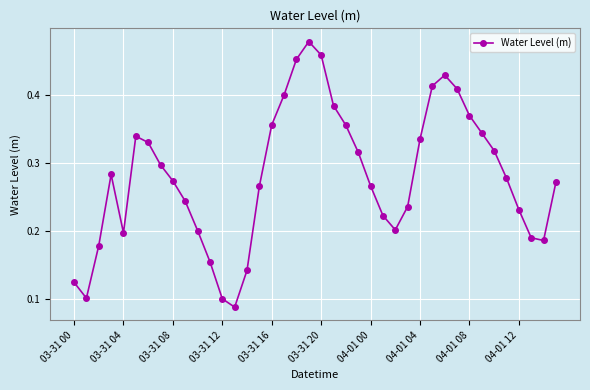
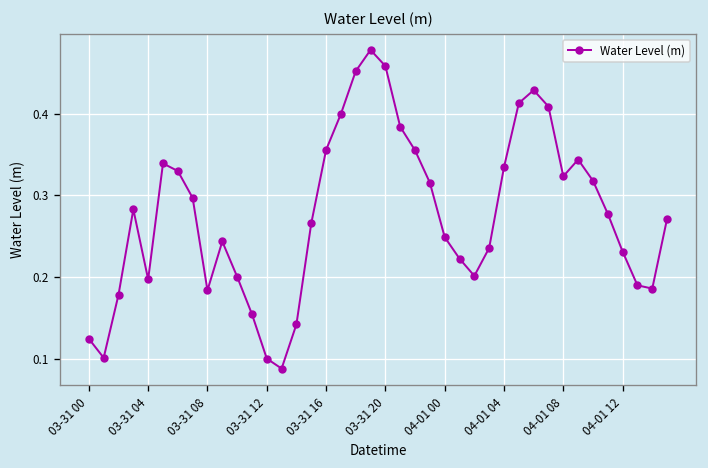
  {
    "03-31 00": 0.12,
    "03-31 04": 0.20,
-   "03-31 08": 0.27,
+   "03-31 08": 0.18,
    "03-31 12": 0.10,
    "03-31 16": 0.36,
    "03-31 20": 0.46,
-   "04-01 00": 0.27,
+   "04-01 00": 0.25,
    "04-01 04": 0.33,
-   "04-01 08": 0.37,
+   "04-01 08": 0.32,
    "04-01 12": 0.23
  }
